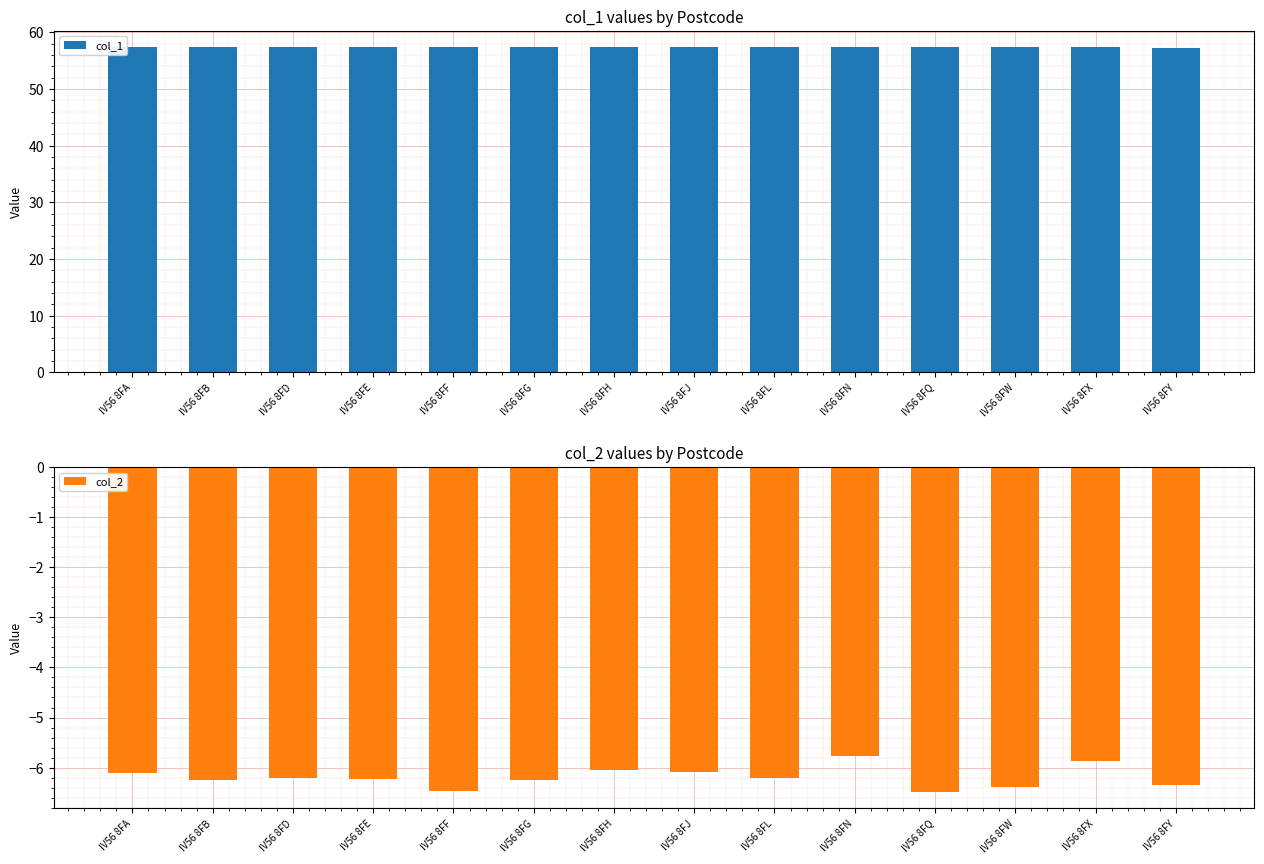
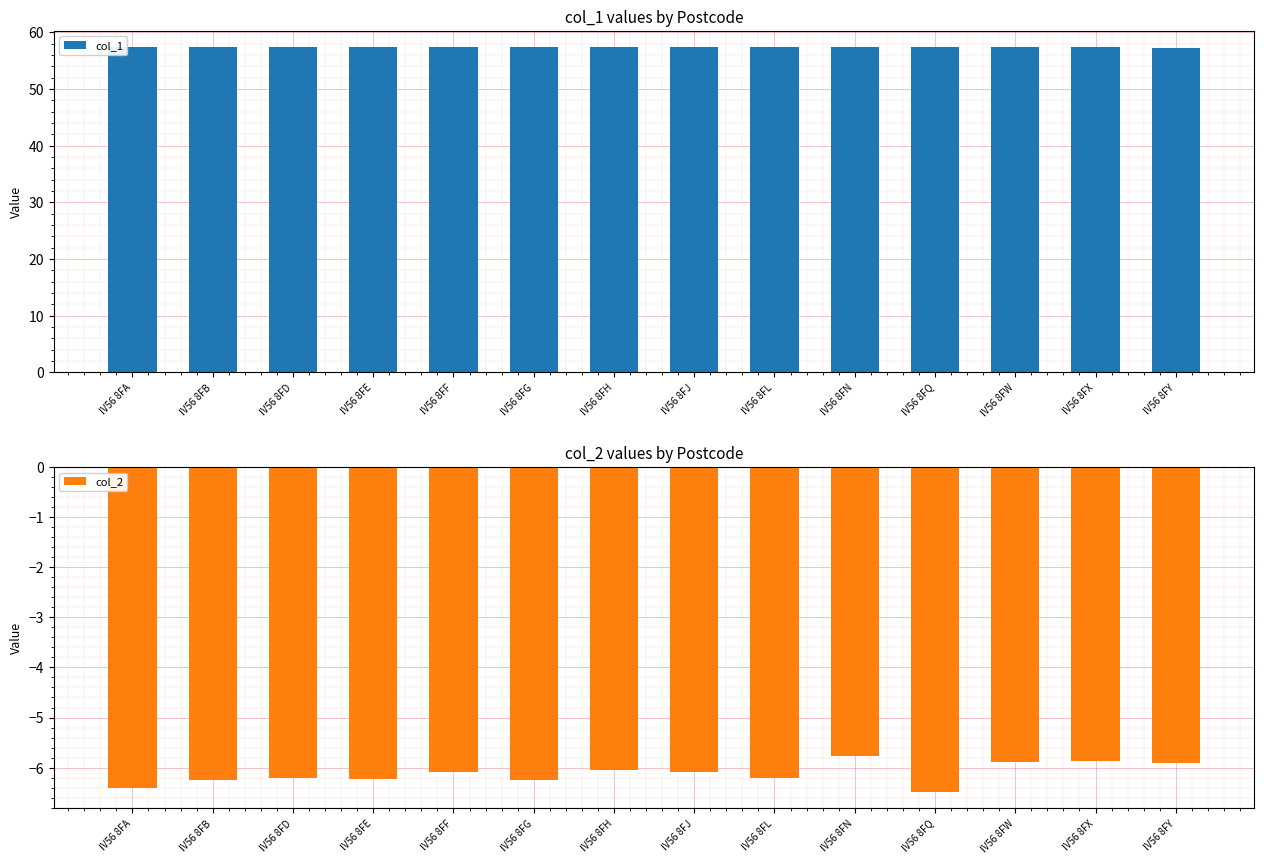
  {
    "col_1 values by Postcode": {
      "IV56 8FA": 57,
      "IV56 8FB": 57,
      "IV56 8FD": 57,
      "IV56 8FE": 57,
      "IV56 8FF": 57,
      "IV56 8FG": 57,
      "IV56 8FH": 57,
      "IV56 8FJ": 57,
      "IV56 8FL": 57,
      "IV56 8FN": 57,
      "IV56 8FQ": 57,
      "IV56 8FW": 57,
      "IV56 8FX": 57,
      "IV56 8FY": 57
    },
    "col_2 values by Postcode": {
-     "IV56 8FA": -6.1,
+     "IV56 8FA": -6.4,
      "IV56 8FB": -6.2,
      "IV56 8FD": -6.2,
      "IV56 8FE": -6.2,
-     "IV56 8FF": -6.5,
+     "IV56 8FF": -6.1,
      "IV56 8FG": -6.2,
      "IV56 8FH": -6.1,
      "IV56 8FJ": -6.1,
      "IV56 8FL": -6.2,
      "IV56 8FN": -5.8,
      "IV56 8FQ": -6.5,
-     "IV56 8FW": -6.4,
+     "IV56 8FW": -5.9,
      "IV56 8FX": -5.9,
-     "IV56 8FY": -6.3
+     "IV56 8FY": -5.9
    }
  }
